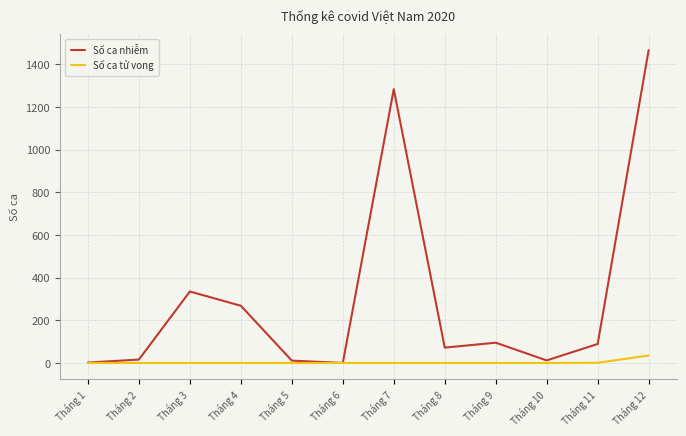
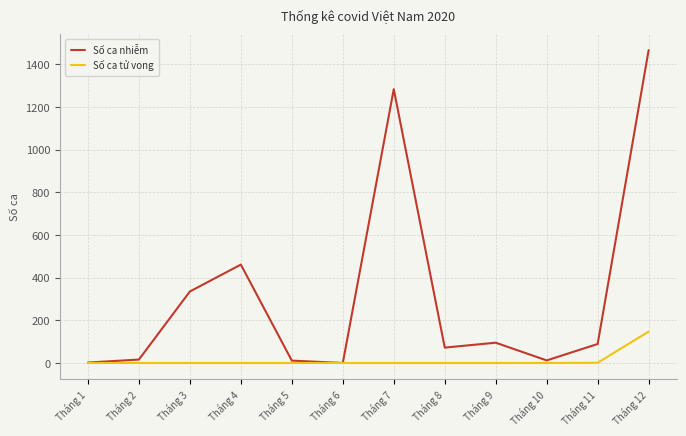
  {
    "Số ca nhiễm": {
      "Tháng 2": 20,
      "Tháng 3": 340,
-     "Tháng 4": 270,
+     "Tháng 4": 460,
      "Tháng 7": 1280,
      "Tháng 8": 70,
      "Tháng 9": 100,
      "Tháng 11": 90,
      "Tháng 12": 1470
    },
    "Số ca tử vong": {
      "Tháng 2": 0,
      "Tháng 3": 0,
      "Tháng 4": 0,
      "Tháng 7": 0,
      "Tháng 8": 0,
      "Tháng 9": 0,
      "Tháng 11": 0,
-     "Tháng 12": 40
+     "Tháng 12": 150
    }
  }
